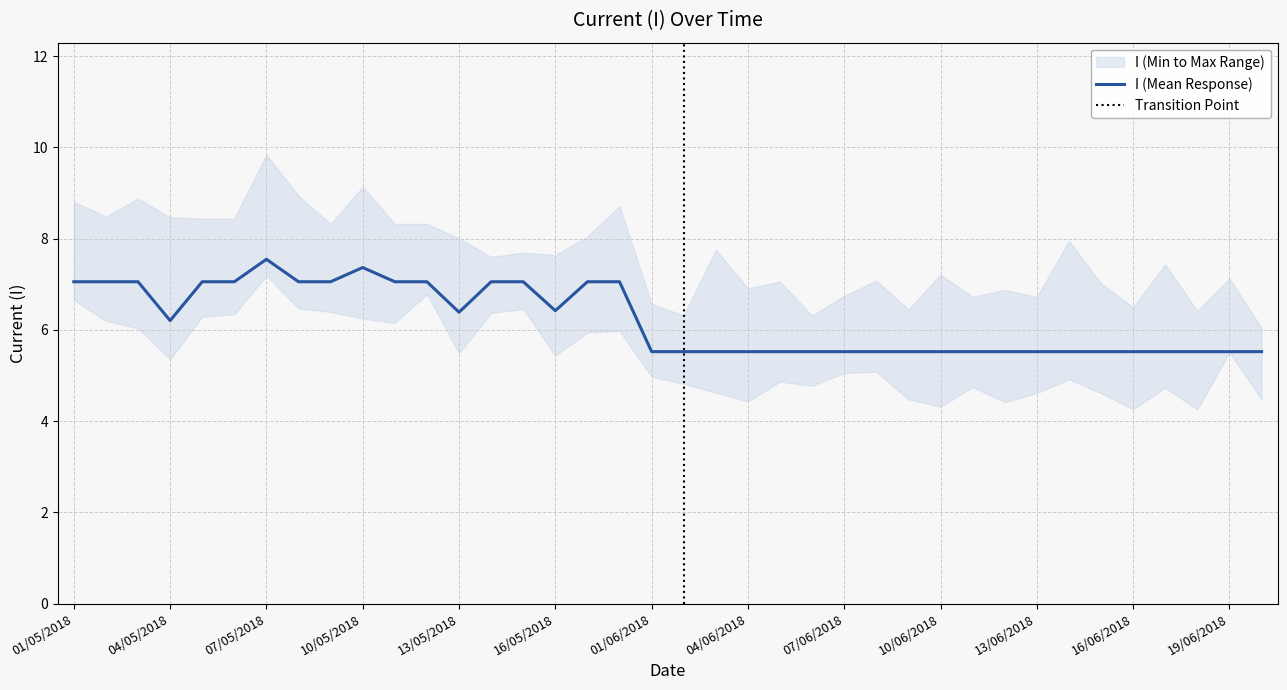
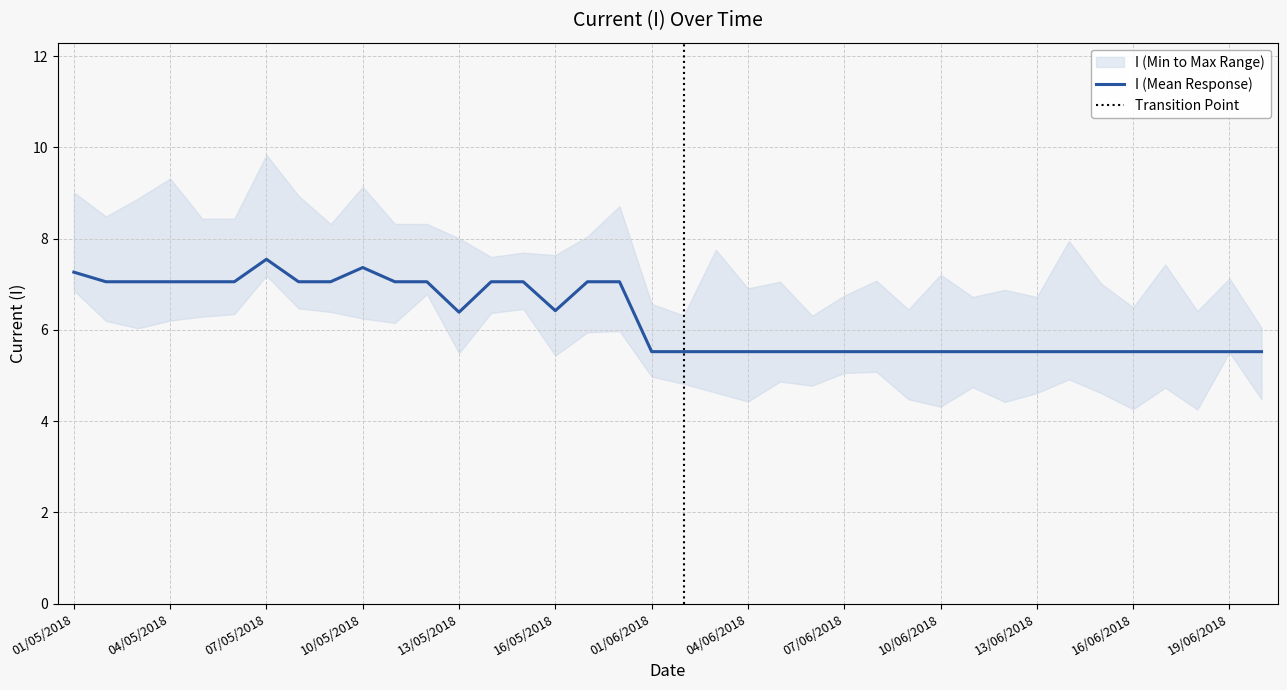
  {
    "I (Mean Response)": {
-     "01/05/2018": 7.1,
-     "04/05/2018": 6.2,
+     "01/05/2018": 7.3,
+     "04/05/2018": 7.1,
      "07/05/2018": 7.5,
      "10/05/2018": 7.4,
      "13/05/2018": 6.4,
      "16/05/2018": 6.4,
      "01/06/2018": 5.5,
      "04/06/2018": 5.5,
      "07/06/2018": 5.5,
      "10/06/2018": 5.5,
      "13/06/2018": 5.5,
      "16/06/2018": 5.5,
      "19/06/2018": 5.5
    }
  }
